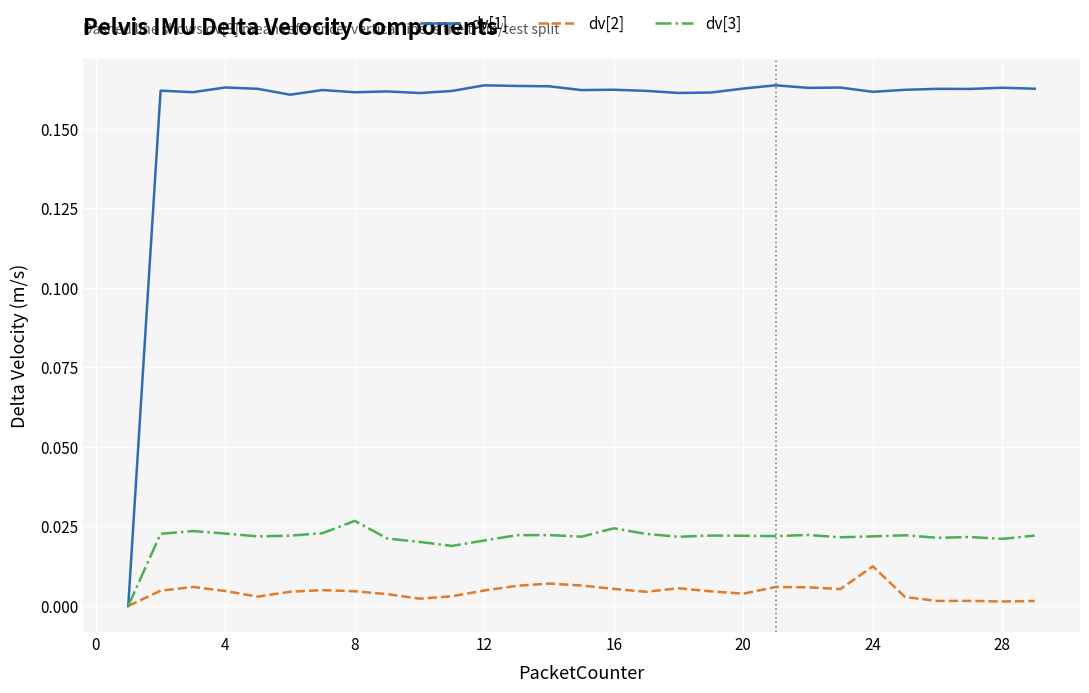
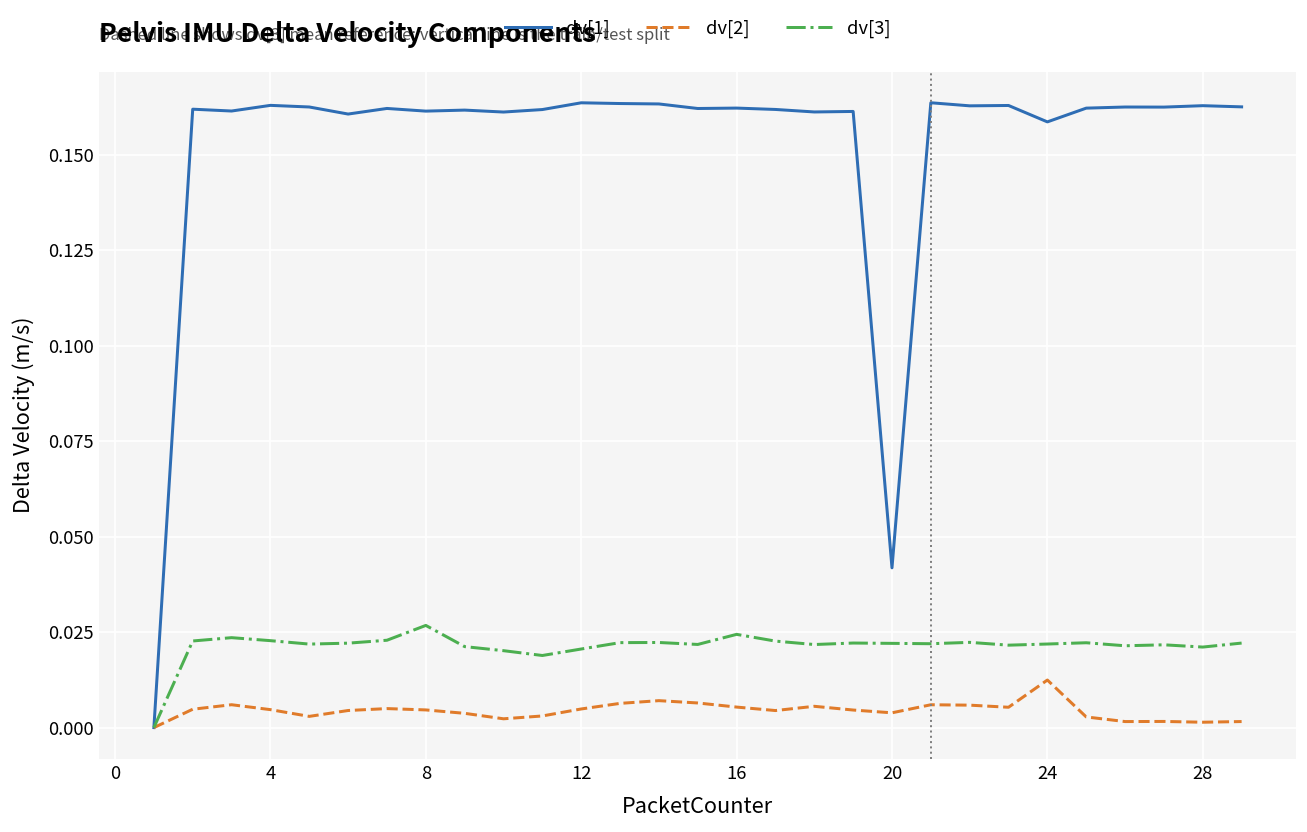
  {
    "dv[1]": {
      "4": 0.163,
      "8": 0.161,
      "12": 0.164,
      "16": 0.162,
-     "20": 0.163,
-     "24": 0.162,
+     "20": 0.042,
+     "24": 0.159,
      "28": 0.163
    },
    "dv[2]": {
      "4": 0.005,
      "8": 0.005,
      "12": 0.005,
      "16": 0.005,
      "20": 0.004,
      "24": 0.012,
      "28": 0.001
    },
    "dv[3]": {
      "4": 0.023,
      "8": 0.027,
      "12": 0.021,
      "16": 0.024,
      "20": 0.022,
      "24": 0.022,
      "28": 0.021
    }
  }
